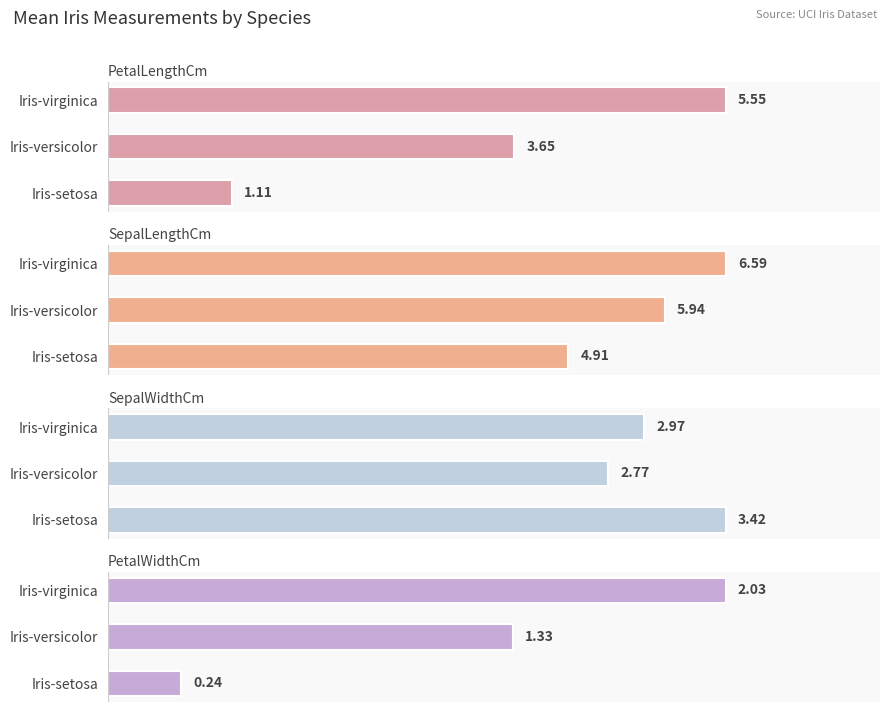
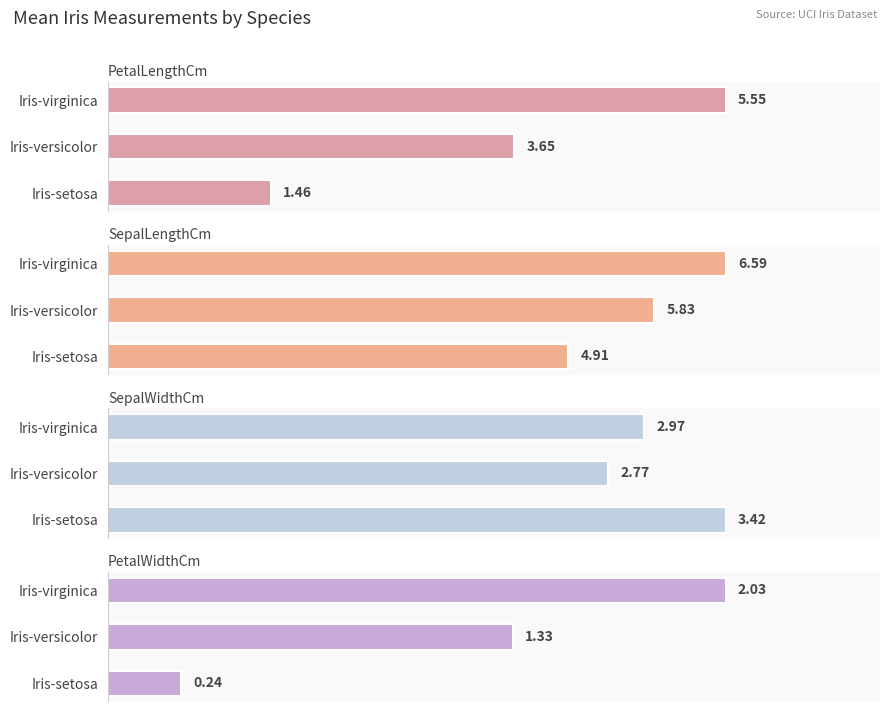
  {
    "PetalLengthCm": {
      "Iris-virginica": 5.55,
      "Iris-versicolor": 3.65,
-     "Iris-setosa": 1.11
+     "Iris-setosa": 1.46
    },
    "SepalLengthCm": {
      "Iris-virginica": 6.59,
-     "Iris-versicolor": 5.94,
+     "Iris-versicolor": 5.83,
      "Iris-setosa": 4.91
    },
    "SepalWidthCm": {
      "Iris-virginica": 2.97,
      "Iris-versicolor": 2.77,
      "Iris-setosa": 3.42
    },
    "PetalWidthCm": {
      "Iris-virginica": 2.03,
      "Iris-versicolor": 1.33,
      "Iris-setosa": 0.24
    }
  }
